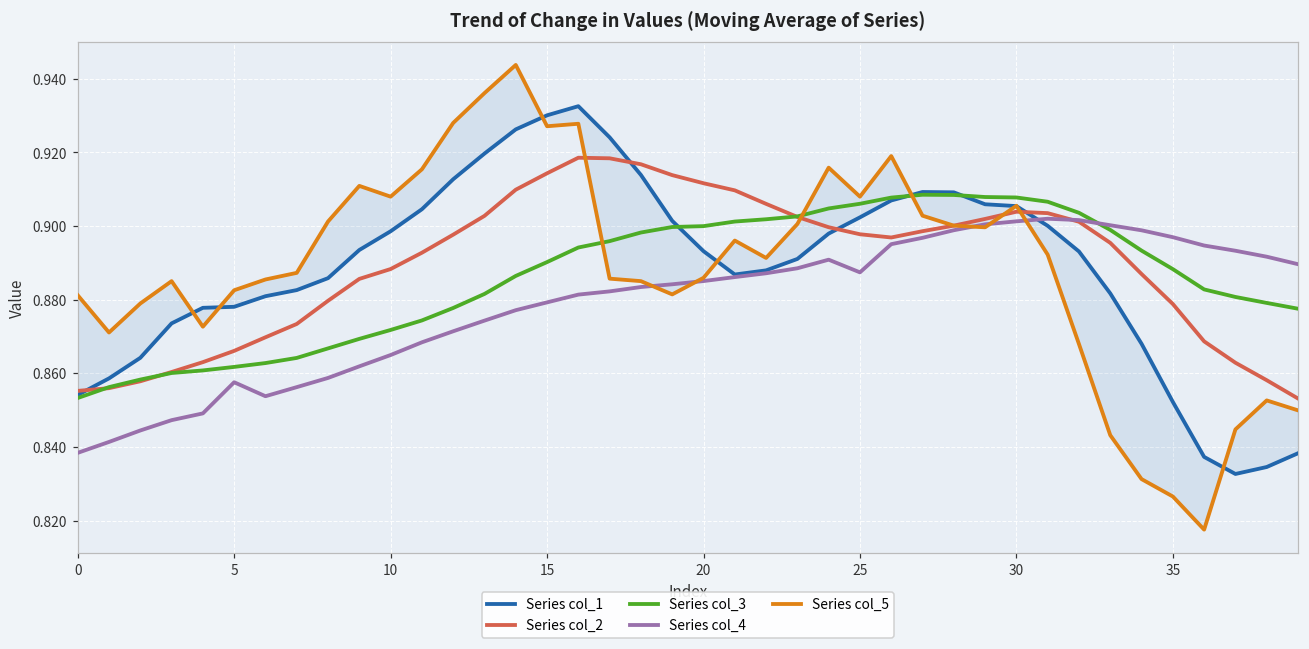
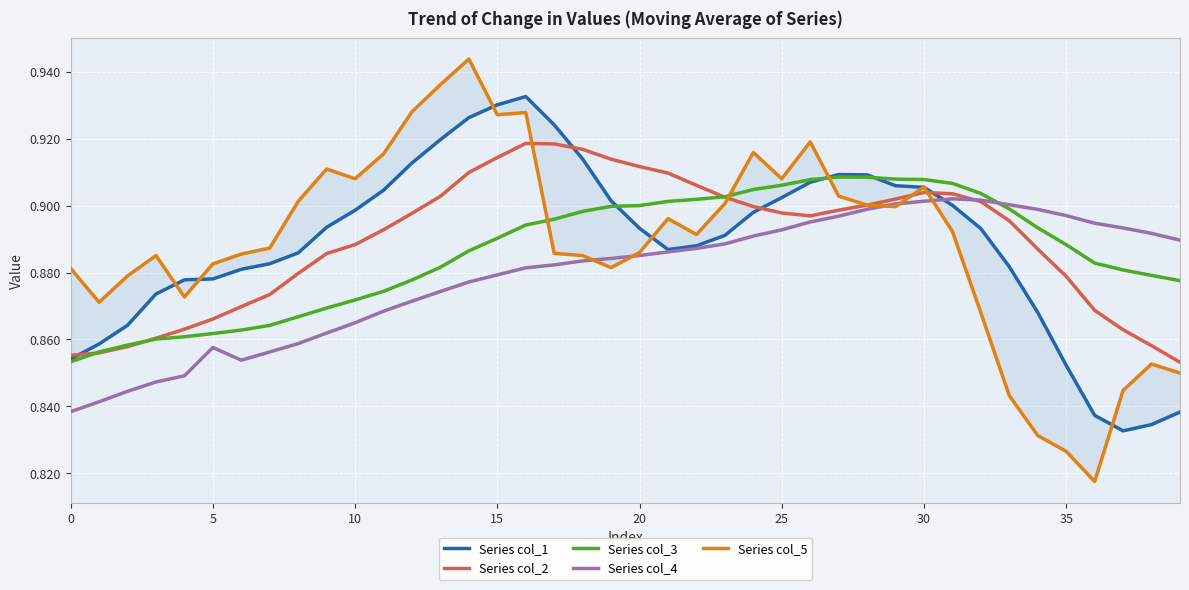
  {
    "Series col_2": {
      "0": 0.855,
      "5": 0.866,
      "10": 0.888,
      "15": 0.914,
      "20": 0.912,
      "25": 0.898,
      "30": 0.904,
      "35": 0.879
    },
    "Series col_3": {
      "0": 0.853,
      "5": 0.862,
      "10": 0.872,
      "15": 0.890,
      "20": 0.900,
      "25": 0.906,
      "30": 0.908,
      "35": 0.888
    },
    "Series col_4": {
      "0": 0.838,
      "5": 0.858,
      "10": 0.865,
      "15": 0.879,
      "20": 0.885,
-     "25": 0.887,
+     "25": 0.893,
      "30": 0.901,
      "35": 0.897
    },
    "Series col_5": {
      "15": 0.927,
      "20": 0.886,
      "35": 0.827
    }
  }
